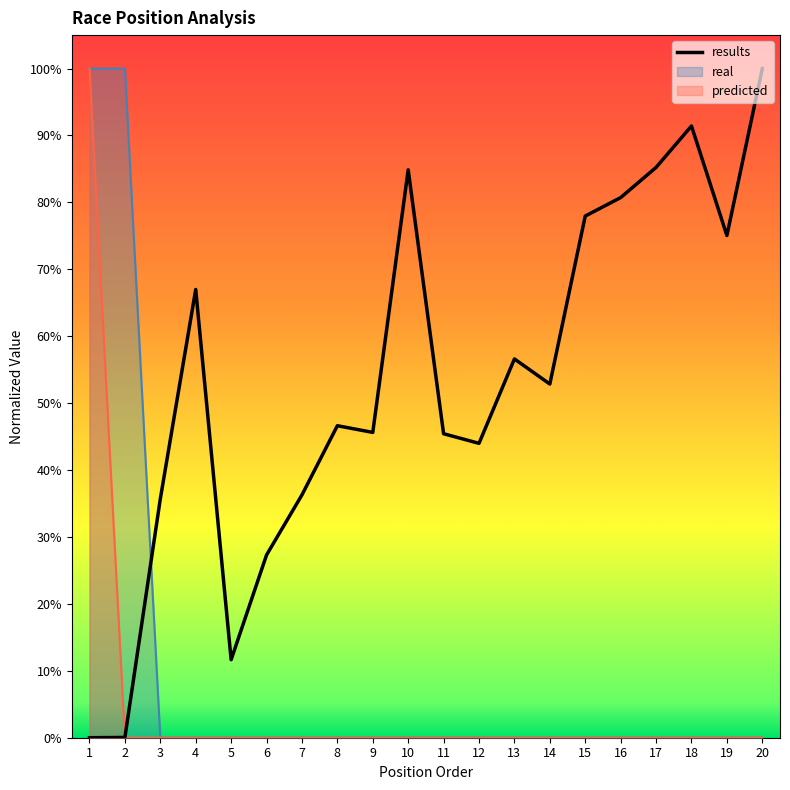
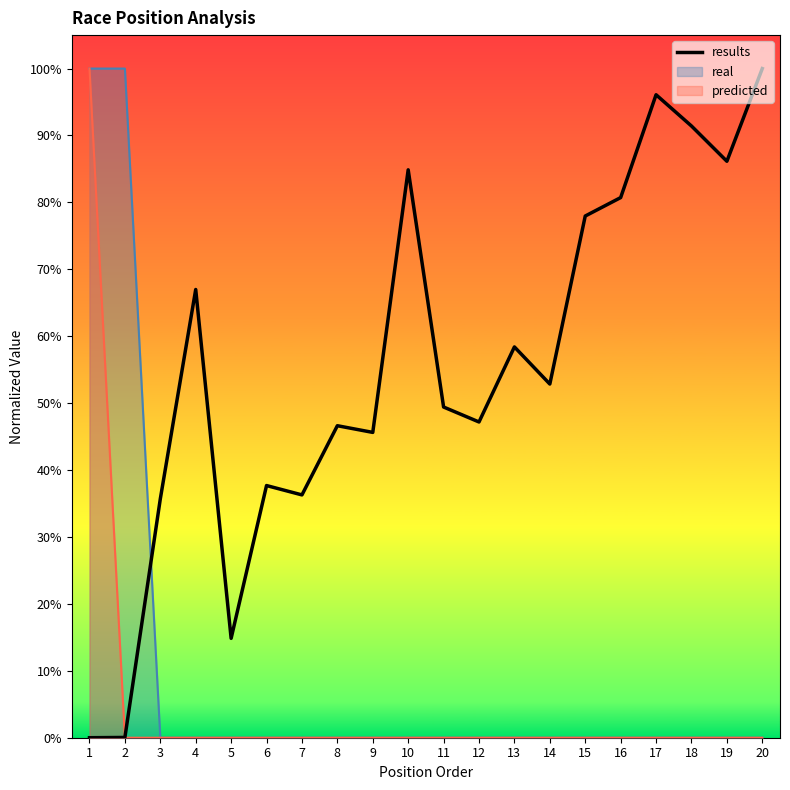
  {
    "results": {
      "1": "0%",
      "3": "36%",
      "4": "67%",
-     "5": "12%",
-     "6": "27%",
+     "5": "15%",
+     "6": "38%",
      "7": "36%",
      "8": "47%",
      "9": "46%",
      "10": "85%",
-     "11": "45%",
-     "12": "44%",
-     "13": "57%",
+     "11": "49%",
+     "12": "47%",
+     "13": "58%",
      "14": "53%",
      "15": "78%",
      "16": "81%",
-     "17": "85%",
+     "17": "96%",
      "18": "91%",
-     "19": "75%"
+     "19": "86%"
    },
    "real": {
      "2": "100%"
    }
  }
